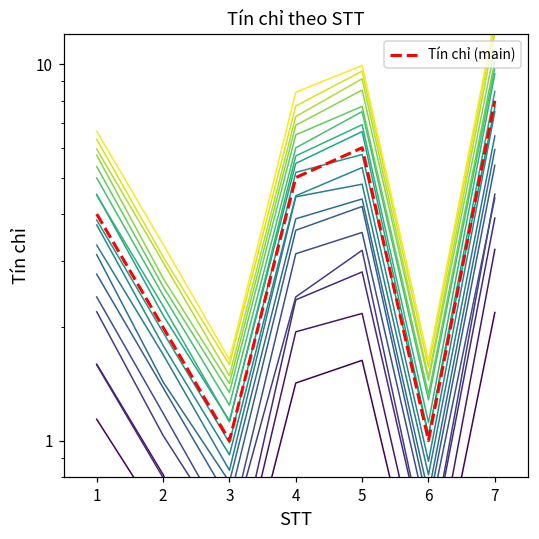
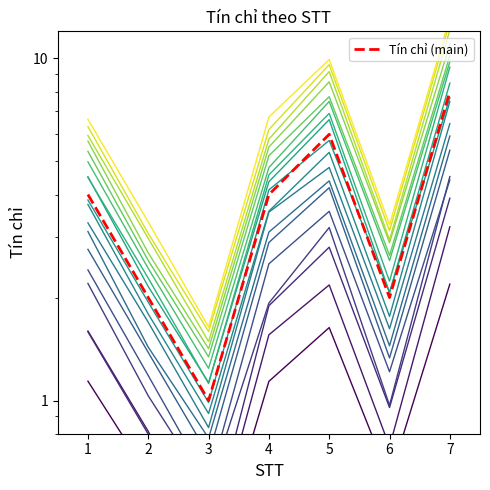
  {
    "Tín chỉ (main)": {
      "1": 4,
      "2": 2,
-     "4": 5,
+     "4": 4,
      "5": 6,
-     "6": 1,
+     "6": 2,
      "7": 8
    }
  }
